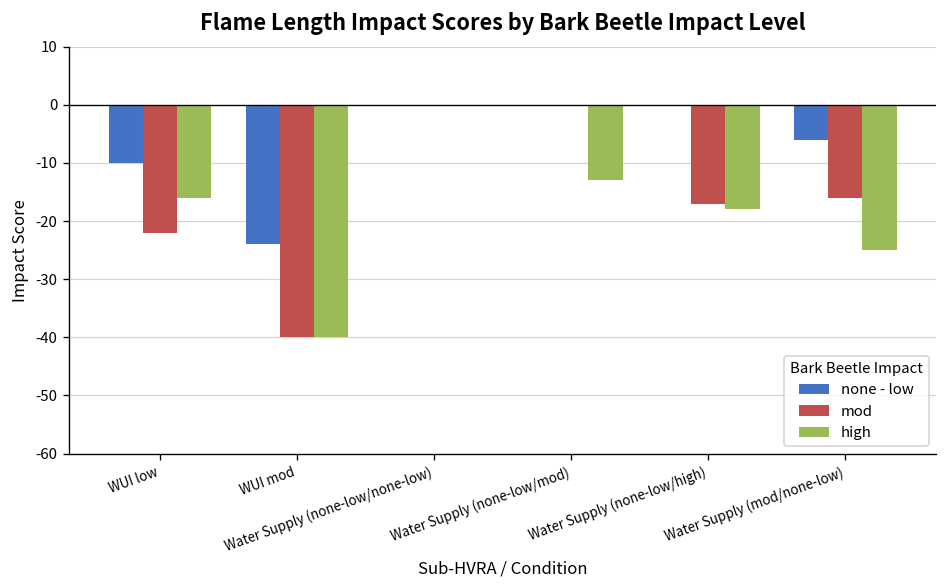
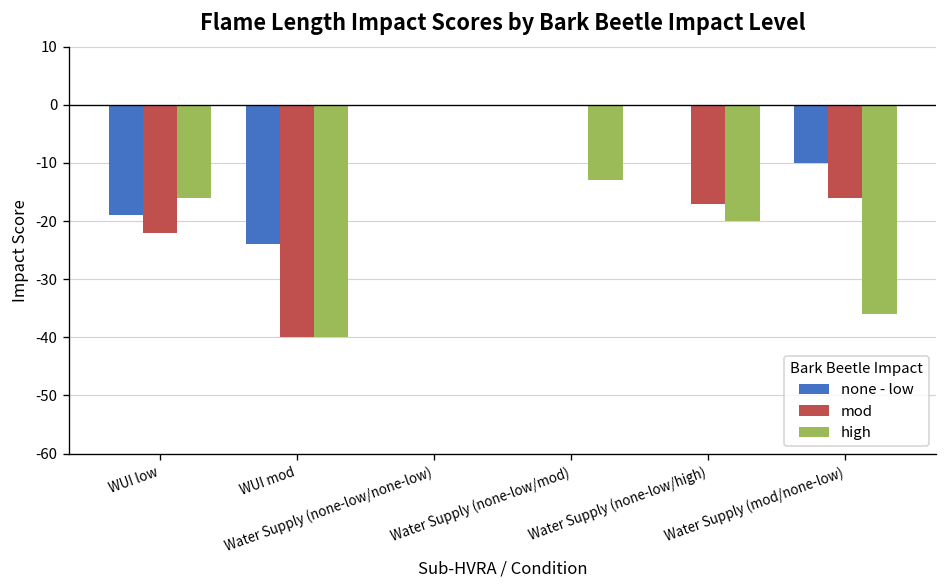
  {
    "none - low": {
-     "WUI low": -10,
+     "WUI low": -19,
      "WUI mod": -24,
      "Water Supply (none-low/none-low)": 0,
      "Water Supply (none-low/mod)": 0,
      "Water Supply (none-low/high)": 0,
-     "Water Supply (mod/none-low)": -6
+     "Water Supply (mod/none-low)": -10
    },
    "mod": {
      "WUI low": -22,
      "WUI mod": -40,
      "Water Supply (none-low/none-low)": 0,
      "Water Supply (none-low/mod)": 0,
      "Water Supply (none-low/high)": -17,
      "Water Supply (mod/none-low)": -16
    },
    "high": {
      "WUI low": -16,
      "WUI mod": -40,
      "Water Supply (none-low/none-low)": 0,
      "Water Supply (none-low/mod)": -13,
-     "Water Supply (none-low/high)": -18,
-     "Water Supply (mod/none-low)": -25
+     "Water Supply (none-low/high)": -20,
+     "Water Supply (mod/none-low)": -36
    }
  }
